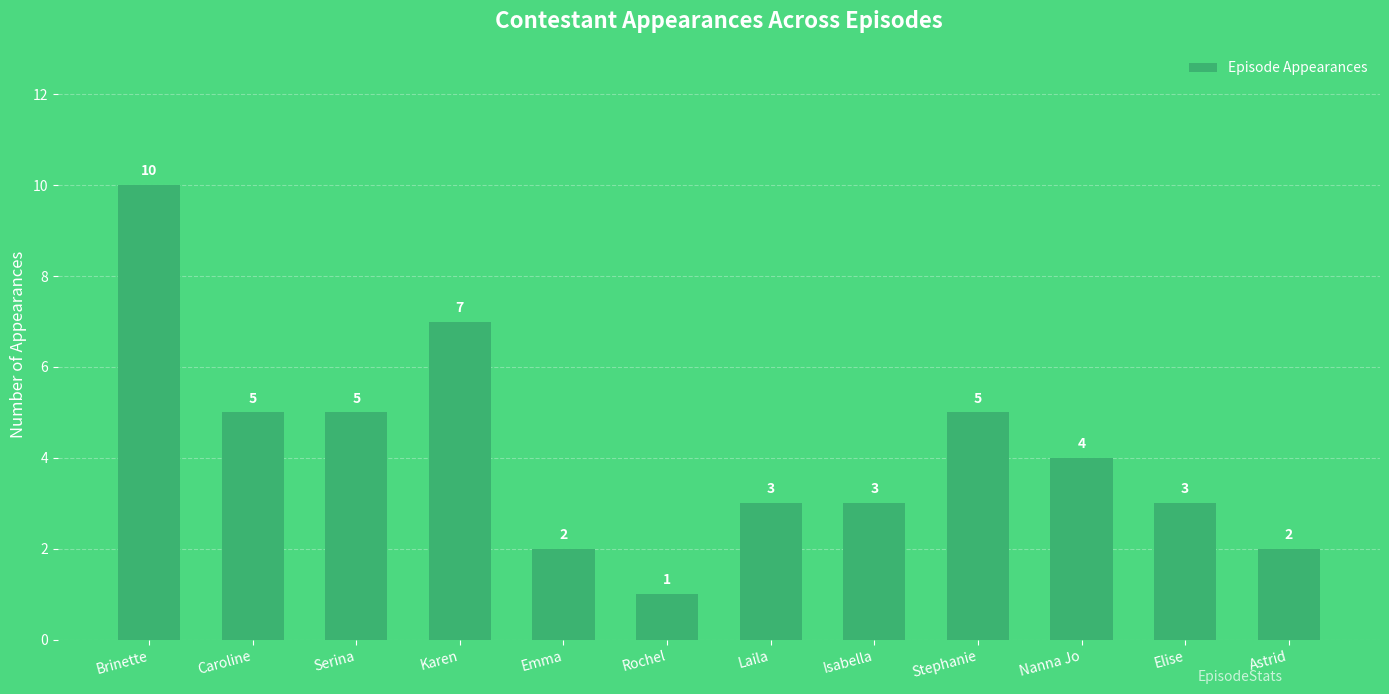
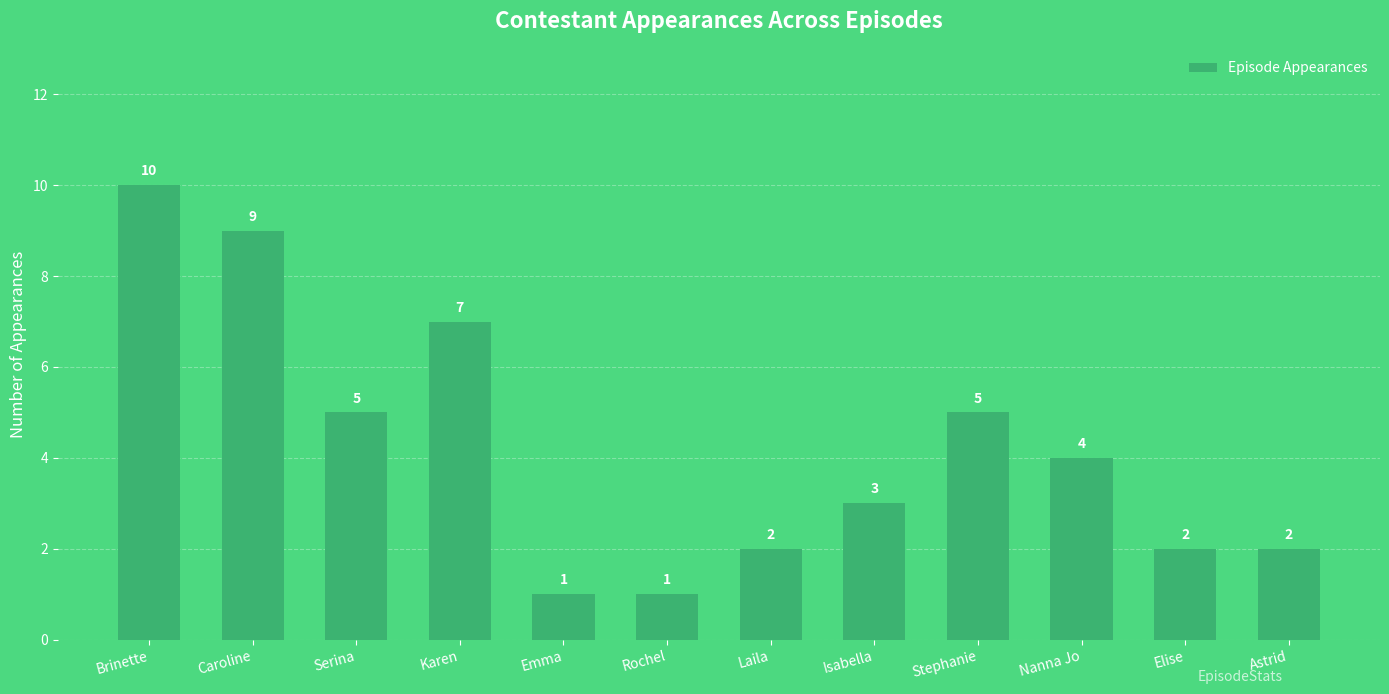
  {
    "Brinette": 10,
-   "Caroline": 5,
+   "Caroline": 9,
    "Serina": 5,
    "Karen": 7,
-   "Emma": 2,
+   "Emma": 1,
    "Rochel": 1,
-   "Laila": 3,
+   "Laila": 2,
    "Isabella": 3,
    "Stephanie": 5,
    "Nanna Jo": 4,
-   "Elise": 3,
+   "Elise": 2,
    "Astrid": 2
  }
